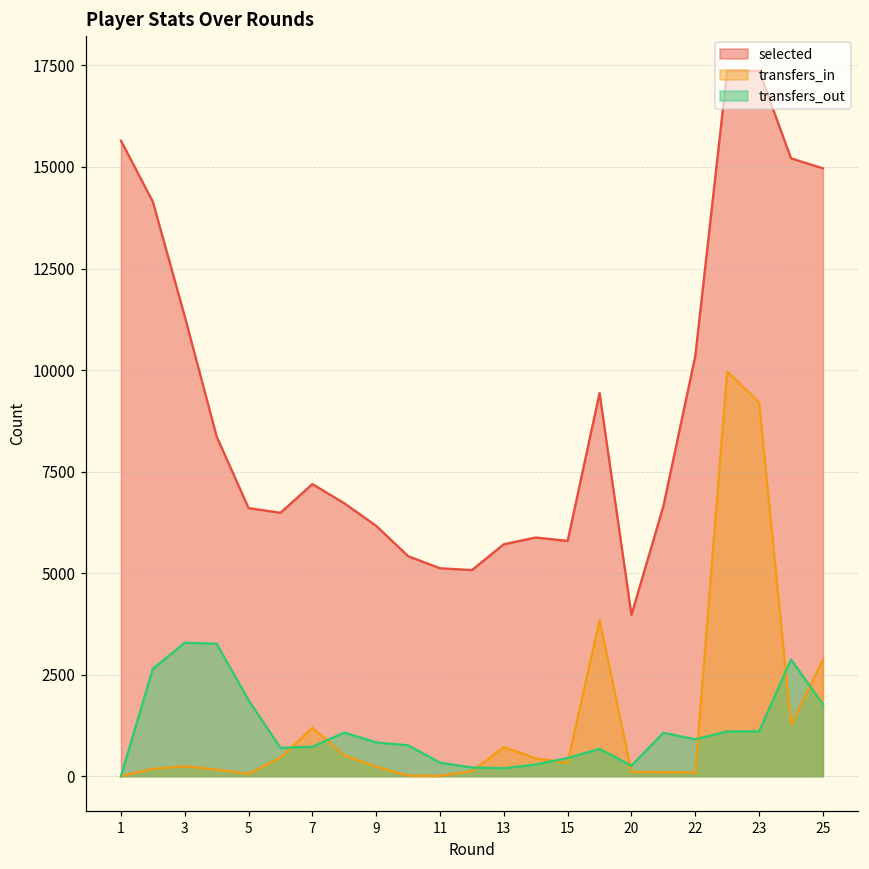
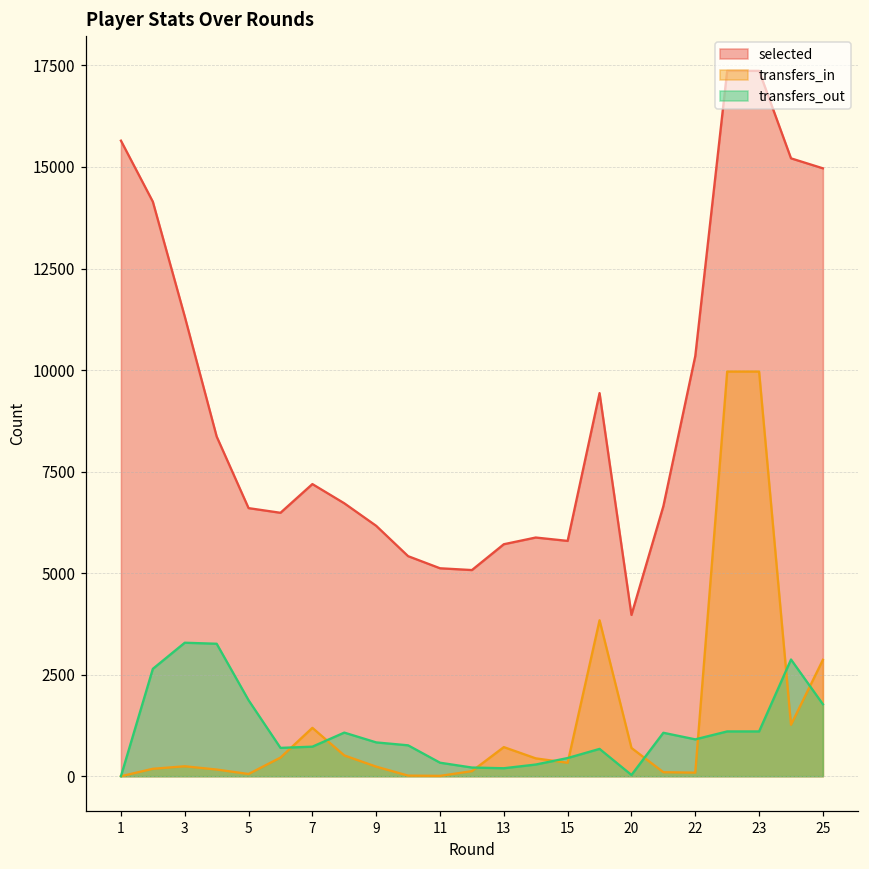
  {
    "selected": {
      "20": 4000,
      "22": 10300,
      "25": 15000
    },
    "transfers_in": {
-     "20": 100,
+     "20": 700,
      "22": 100,
-     "23": 9200,
+     "23": 10000,
      "25": 2900
    },
    "transfers_out": {
-     "20": 300,
+     "20": 0,
      "22": 900,
      "23": 1100,
      "25": 1800
    }
  }
